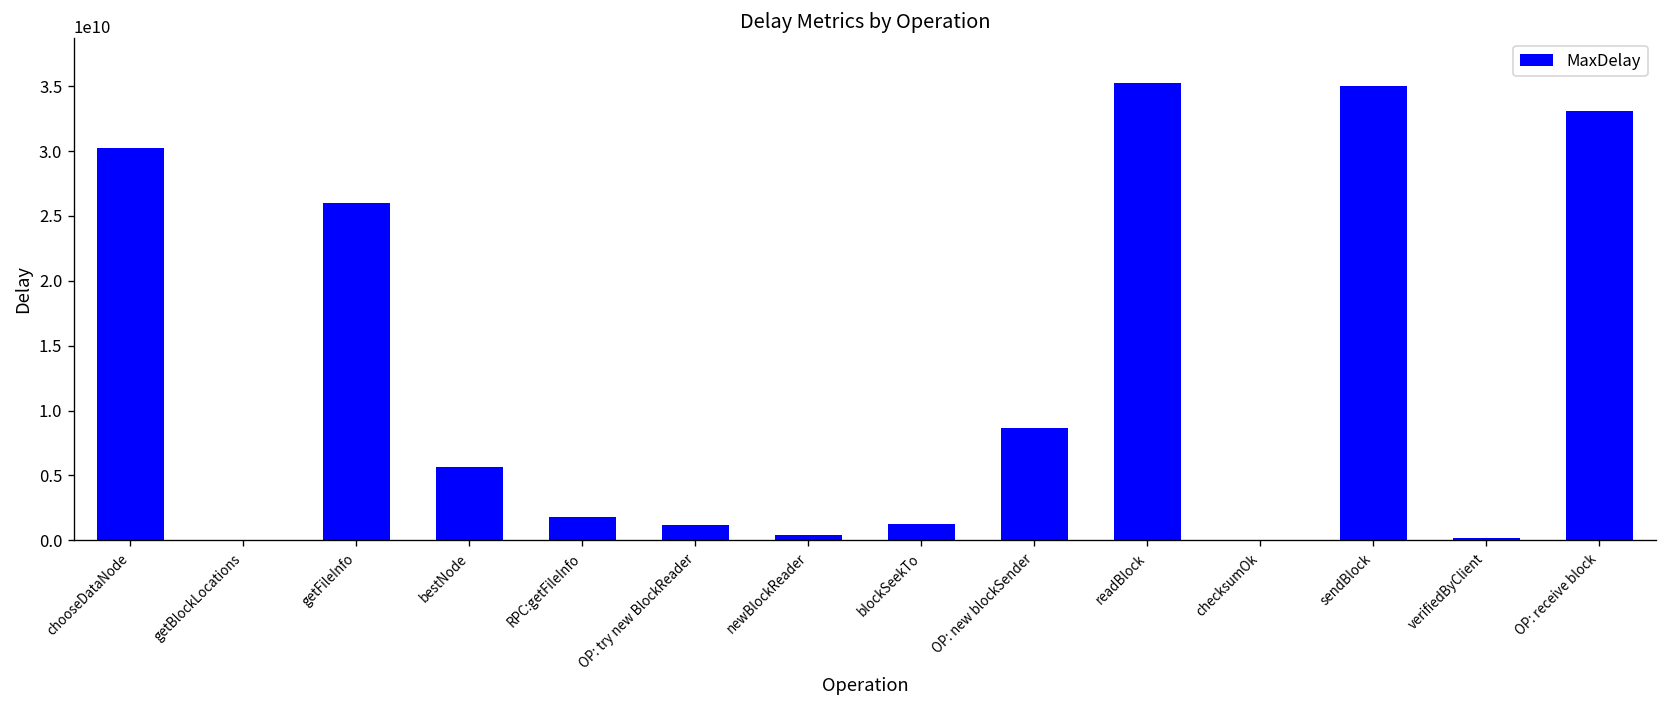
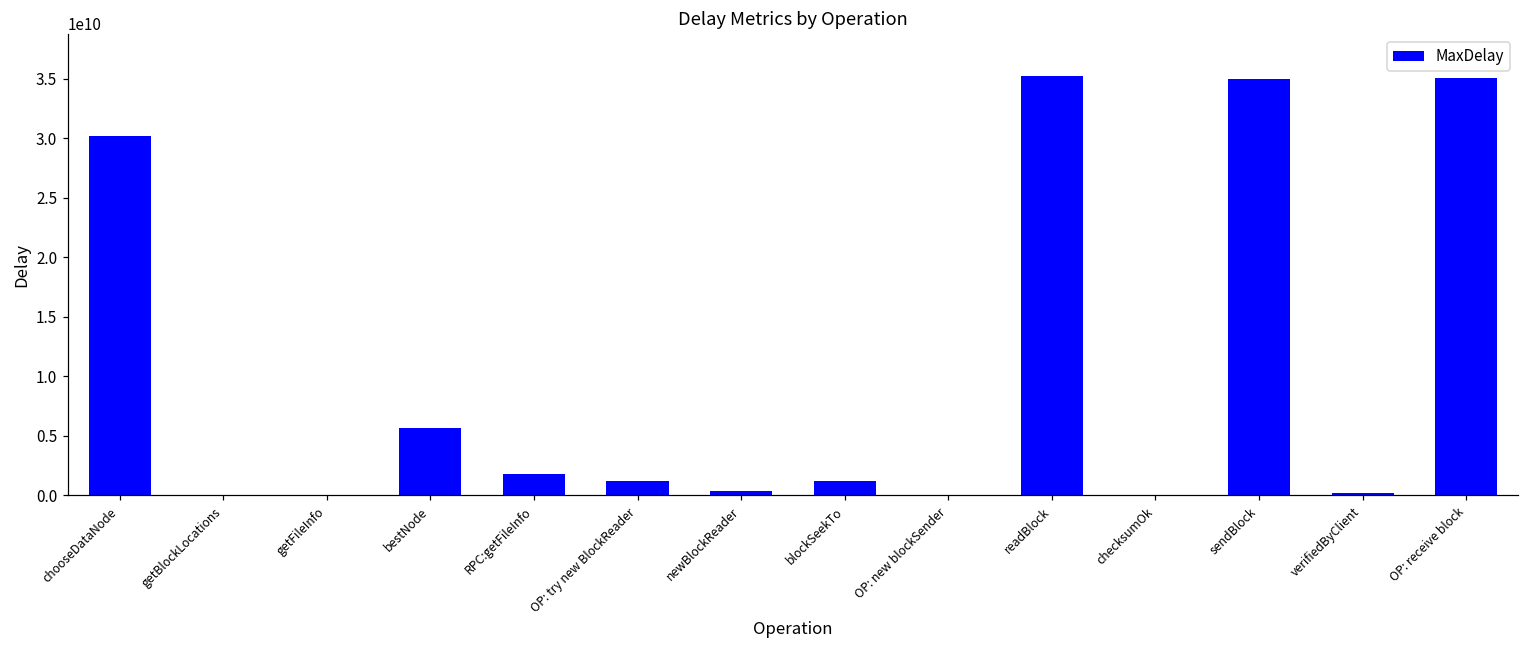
  {
    "chooseDataNode": 30200000000,
-   "getFileInfo": 26000000000,
+   "getFileInfo": 0,
    "bestNode": 5600000000,
    "RPC:getFileInfo": 1800000000,
    "OP: try new BlockReader": 1200000000,
    "newBlockReader": 400000000,
    "blockSeekTo": 1200000000,
-   "OP: new blockSender": 8700000000,
+   "OP: new blockSender": 0,
    "readBlock": 35200000000,
    "sendBlock": 35000000000,
-   "OP: receive block": 33100000000
+   "OP: receive block": 35100000000
  }
